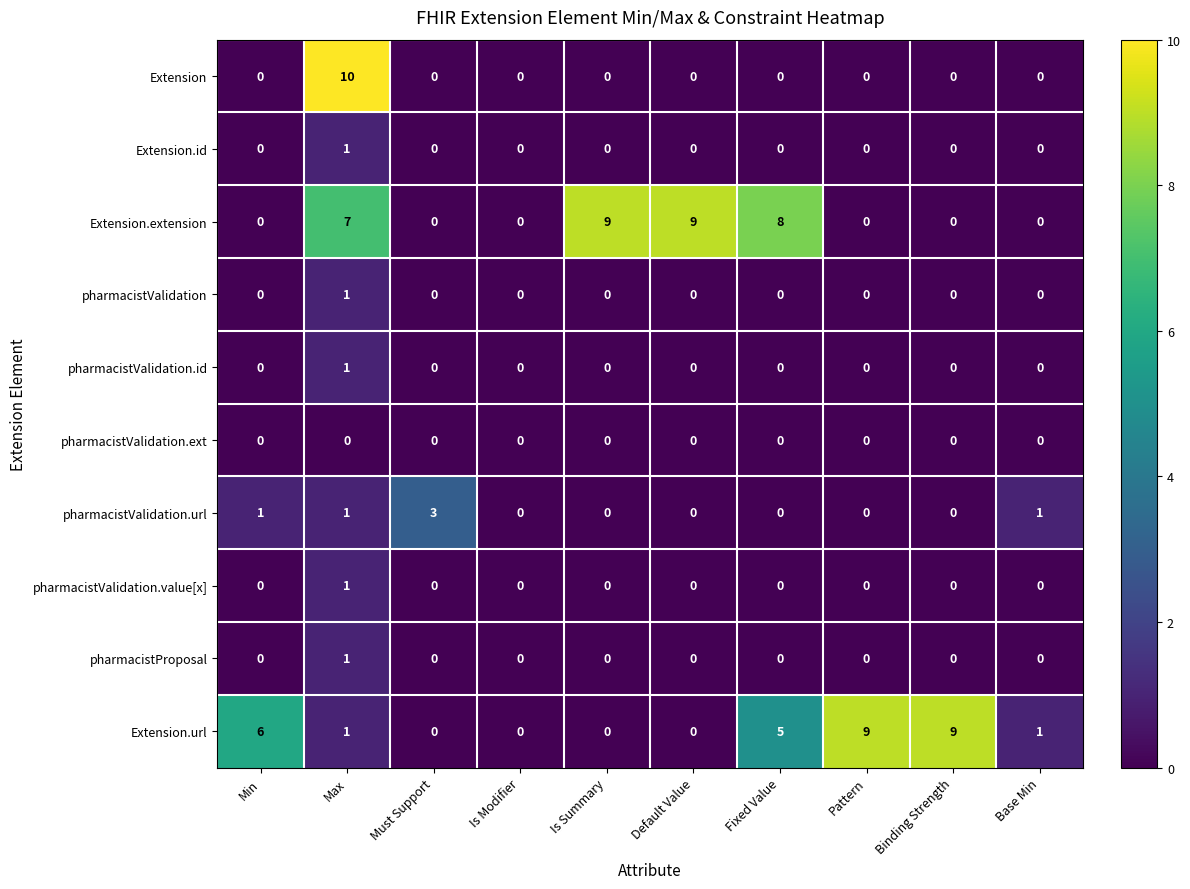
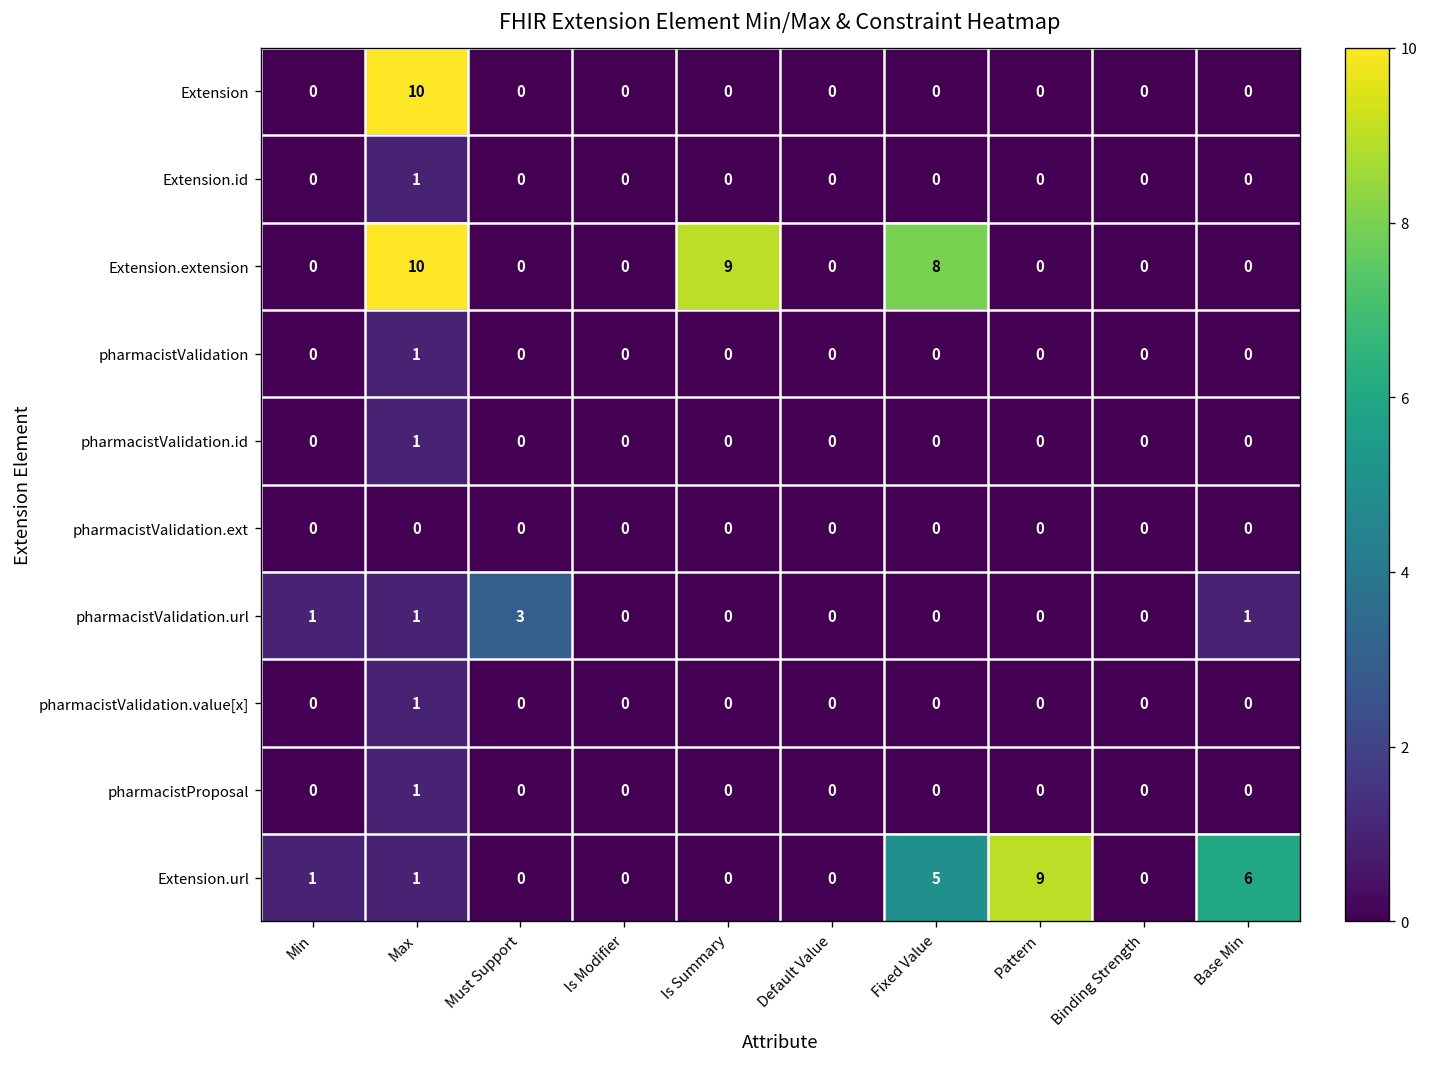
  {
    "Extension": {
      "Min": 0,
      "Max": 10,
      "Must Support": 0,
      "Is Modifier": 0,
      "Is Summary": 0,
      "Default Value": 0,
      "Fixed Value": 0,
      "Pattern": 0,
      "Binding Strength": 0,
      "Base Min": 0
    },
    "Extension.id": {
      "Min": 0,
      "Max": 1,
      "Must Support": 0,
      "Is Modifier": 0,
      "Is Summary": 0,
      "Default Value": 0,
      "Fixed Value": 0,
      "Pattern": 0,
      "Binding Strength": 0,
      "Base Min": 0
    },
    "Extension.extension": {
      "Min": 0,
-     "Max": 7,
+     "Max": 10,
      "Must Support": 0,
      "Is Modifier": 0,
      "Is Summary": 9,
-     "Default Value": 9,
+     "Default Value": 0,
      "Fixed Value": 8,
      "Pattern": 0,
      "Binding Strength": 0,
      "Base Min": 0
    },
    "pharmacistValidation": {
      "Min": 0,
      "Max": 1,
      "Must Support": 0,
      "Is Modifier": 0,
      "Is Summary": 0,
      "Default Value": 0,
      "Fixed Value": 0,
      "Pattern": 0,
      "Binding Strength": 0,
      "Base Min": 0
    },
    "pharmacistValidation.id": {
      "Min": 0,
      "Max": 1,
      "Must Support": 0,
      "Is Modifier": 0,
      "Is Summary": 0,
      "Default Value": 0,
      "Fixed Value": 0,
      "Pattern": 0,
      "Binding Strength": 0,
      "Base Min": 0
    },
    "pharmacistValidation.ext": {
      "Min": 0,
      "Max": 0,
      "Must Support": 0,
      "Is Modifier": 0,
      "Is Summary": 0,
      "Default Value": 0,
      "Fixed Value": 0,
      "Pattern": 0,
      "Binding Strength": 0,
      "Base Min": 0
    },
    "pharmacistValidation.url": {
      "Min": 1,
      "Max": 1,
      "Must Support": 3,
      "Is Modifier": 0,
      "Is Summary": 0,
      "Default Value": 0,
      "Fixed Value": 0,
      "Pattern": 0,
      "Binding Strength": 0,
      "Base Min": 1
    },
    "pharmacistValidation.value[x]": {
      "Min": 0,
      "Max": 1,
      "Must Support": 0,
      "Is Modifier": 0,
      "Is Summary": 0,
      "Default Value": 0,
      "Fixed Value": 0,
      "Pattern": 0,
      "Binding Strength": 0,
      "Base Min": 0
    },
    "pharmacistProposal": {
      "Min": 0,
      "Max": 1,
      "Must Support": 0,
      "Is Modifier": 0,
      "Is Summary": 0,
      "Default Value": 0,
      "Fixed Value": 0,
      "Pattern": 0,
      "Binding Strength": 0,
      "Base Min": 0
    },
    "Extension.url": {
-     "Min": 6,
+     "Min": 1,
      "Max": 1,
      "Must Support": 0,
      "Is Modifier": 0,
      "Is Summary": 0,
      "Default Value": 0,
      "Fixed Value": 5,
      "Pattern": 9,
-     "Binding Strength": 9,
-     "Base Min": 1
+     "Binding Strength": 0,
+     "Base Min": 6
    }
  }
